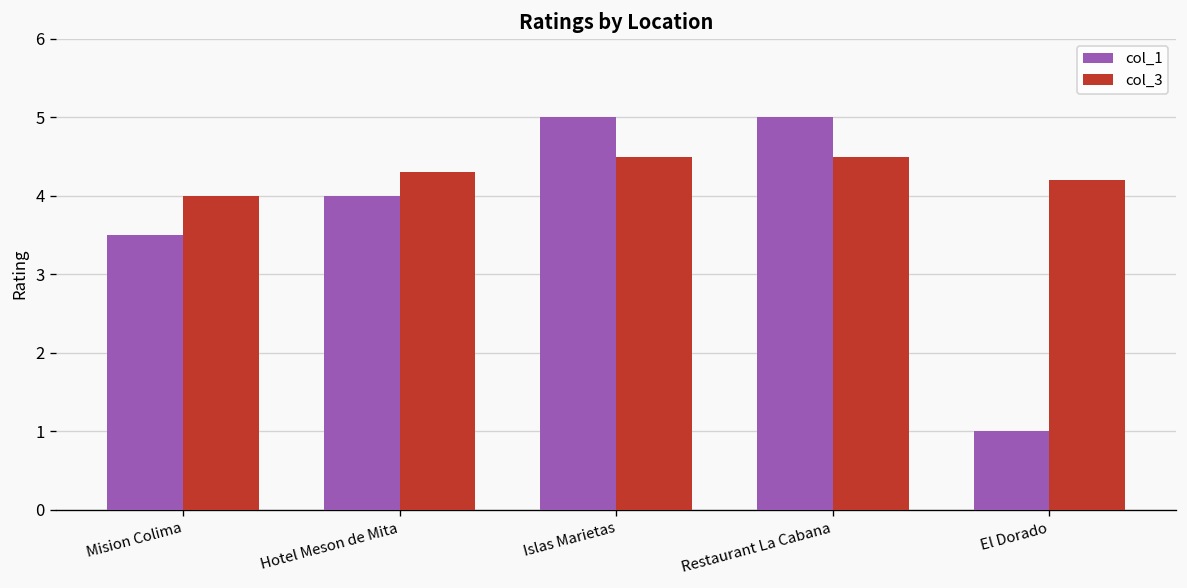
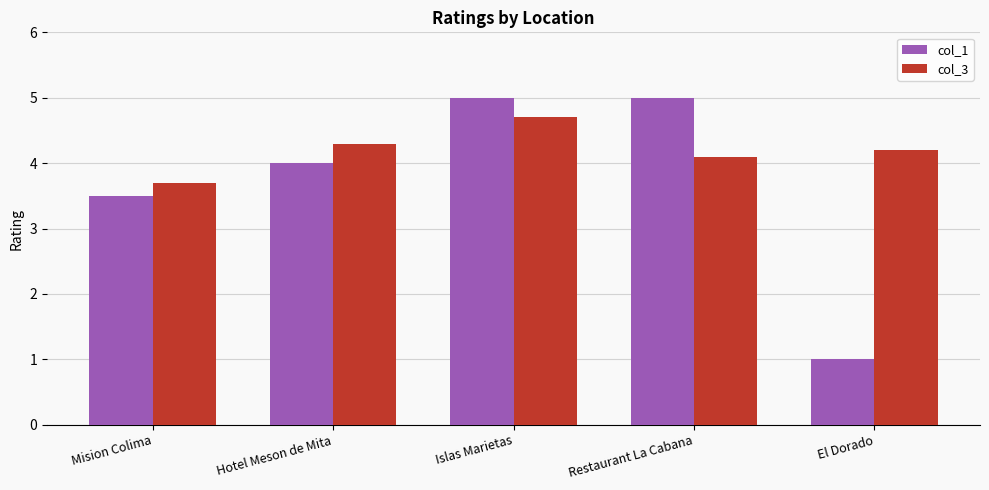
  {
    "col_1": {
      "Mision Colima": 3.5,
      "Hotel Meson de Mita": 4.0,
      "Islas Marietas": 5.0,
      "Restaurant La Cabana": 5.0,
      "El Dorado": 1.0
    },
    "col_3": {
-     "Mision Colima": 4.0,
+     "Mision Colima": 3.7,
      "Hotel Meson de Mita": 4.3,
-     "Islas Marietas": 4.5,
-     "Restaurant La Cabana": 4.5,
+     "Islas Marietas": 4.7,
+     "Restaurant La Cabana": 4.1,
      "El Dorado": 4.2
    }
  }
